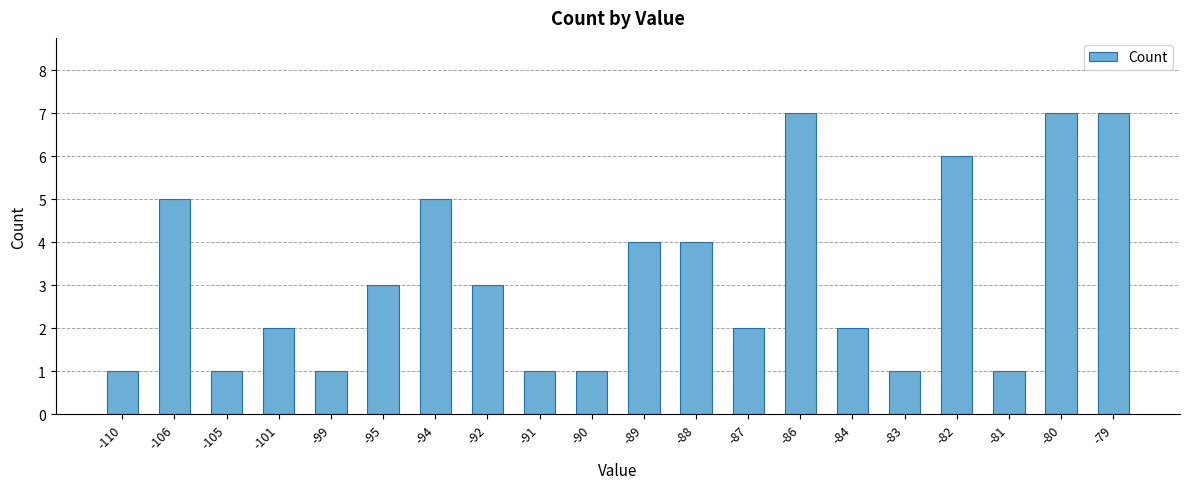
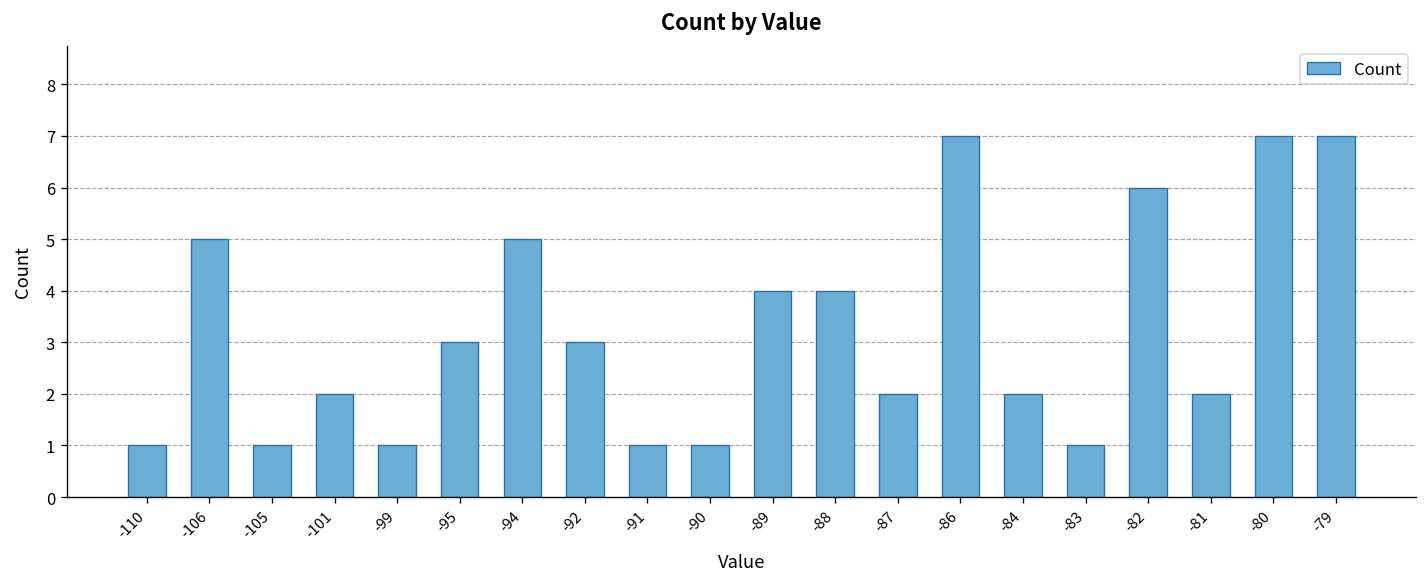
  {
    "-110": 1,
    "-106": 5,
    "-105": 1,
    "-101": 2,
    "-99": 1,
    "-95": 3,
    "-94": 5,
    "-92": 3,
    "-91": 1,
    "-90": 1,
    "-89": 4,
    "-88": 4,
    "-87": 2,
    "-86": 7,
    "-84": 2,
    "-83": 1,
    "-82": 6,
-   "-81": 1,
+   "-81": 2,
    "-80": 7,
    "-79": 7
  }
